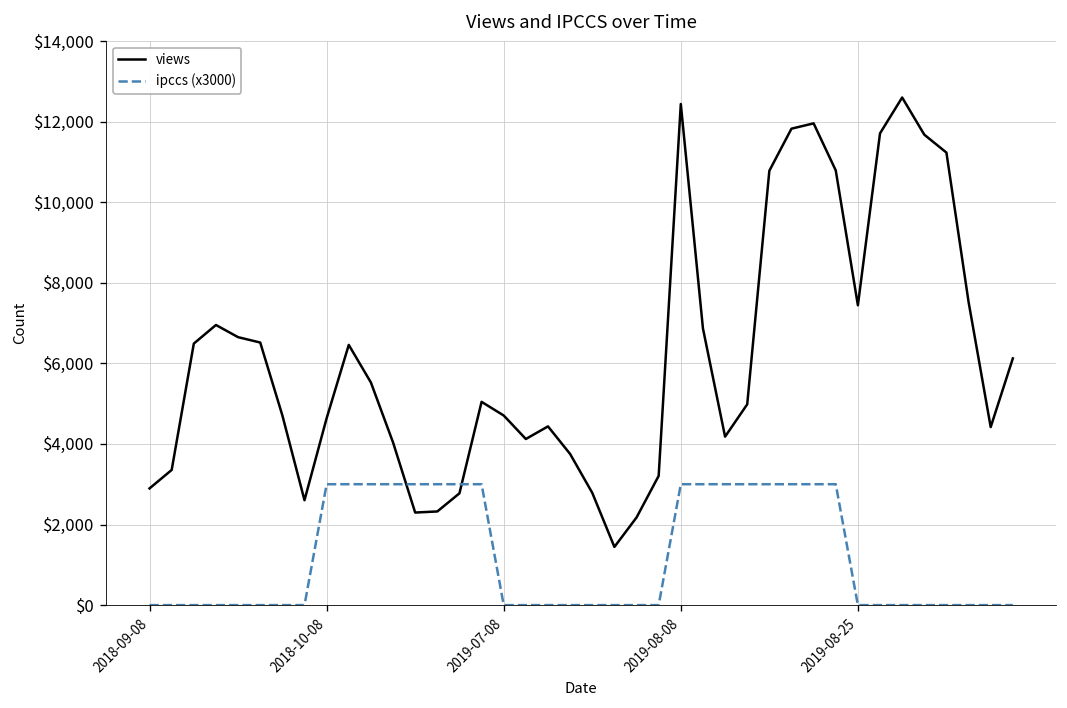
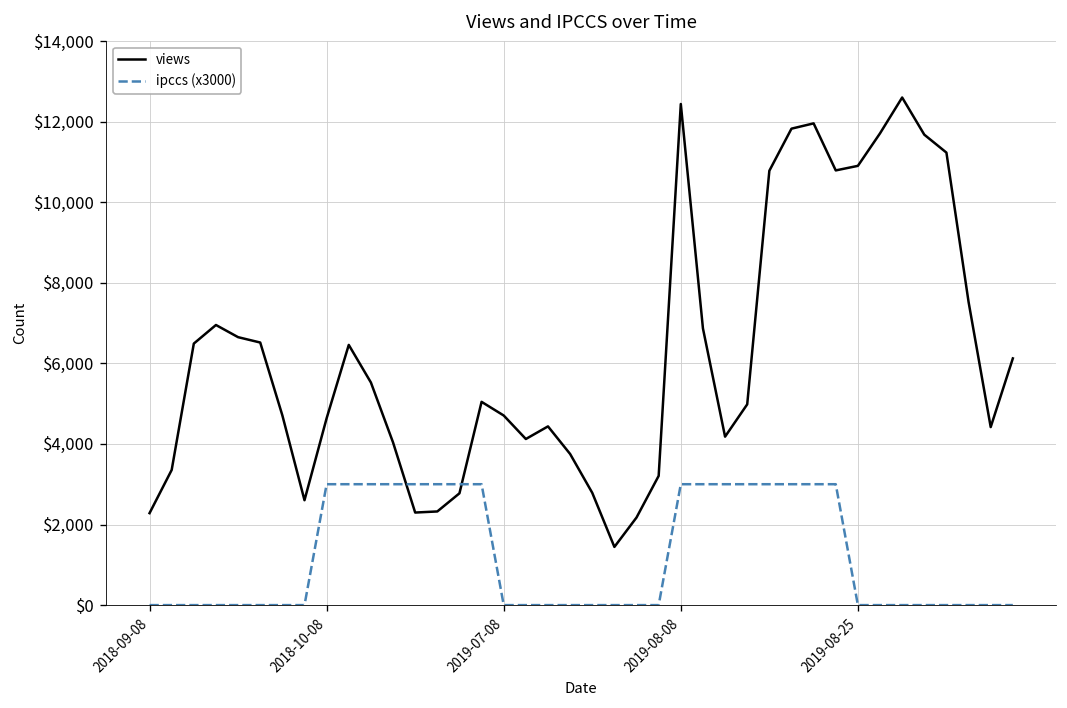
  {
    "views": {
-     "2018-09-08": "$2,900",
+     "2018-09-08": "$2,300",
      "2018-10-08": "$4,600",
      "2019-07-08": "$4,700",
      "2019-08-08": "$12,400",
-     "2019-08-25": "$7,400"
+     "2019-08-25": "$10,900"
    },
    "ipccs (x3000)": {
      "2018-09-08": "$0",
      "2018-10-08": "$3,000",
      "2019-07-08": "$0",
      "2019-08-08": "$3,000",
      "2019-08-25": "$0"
    }
  }
